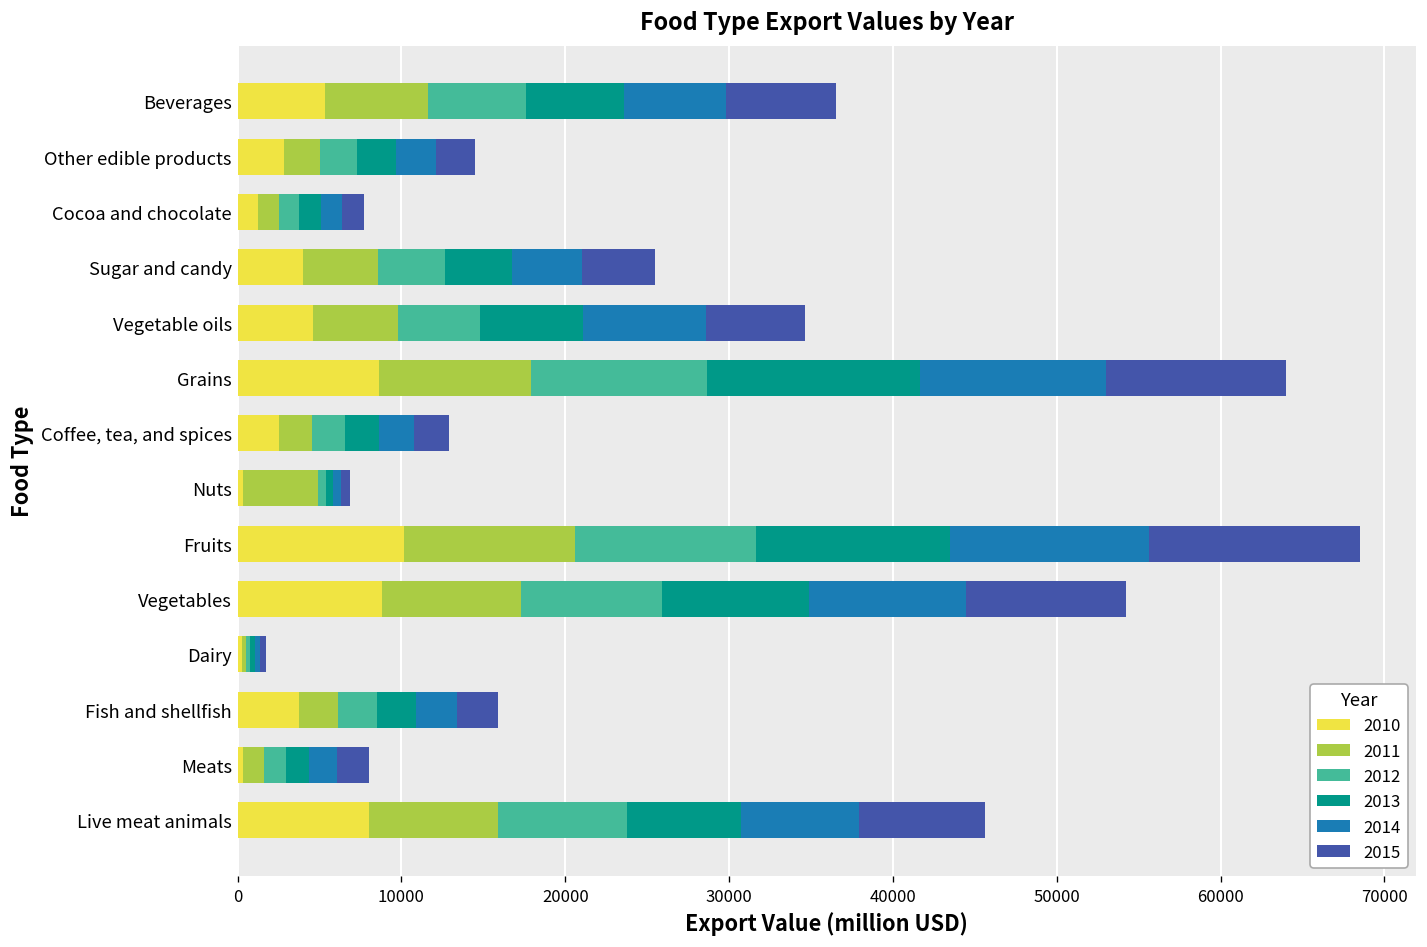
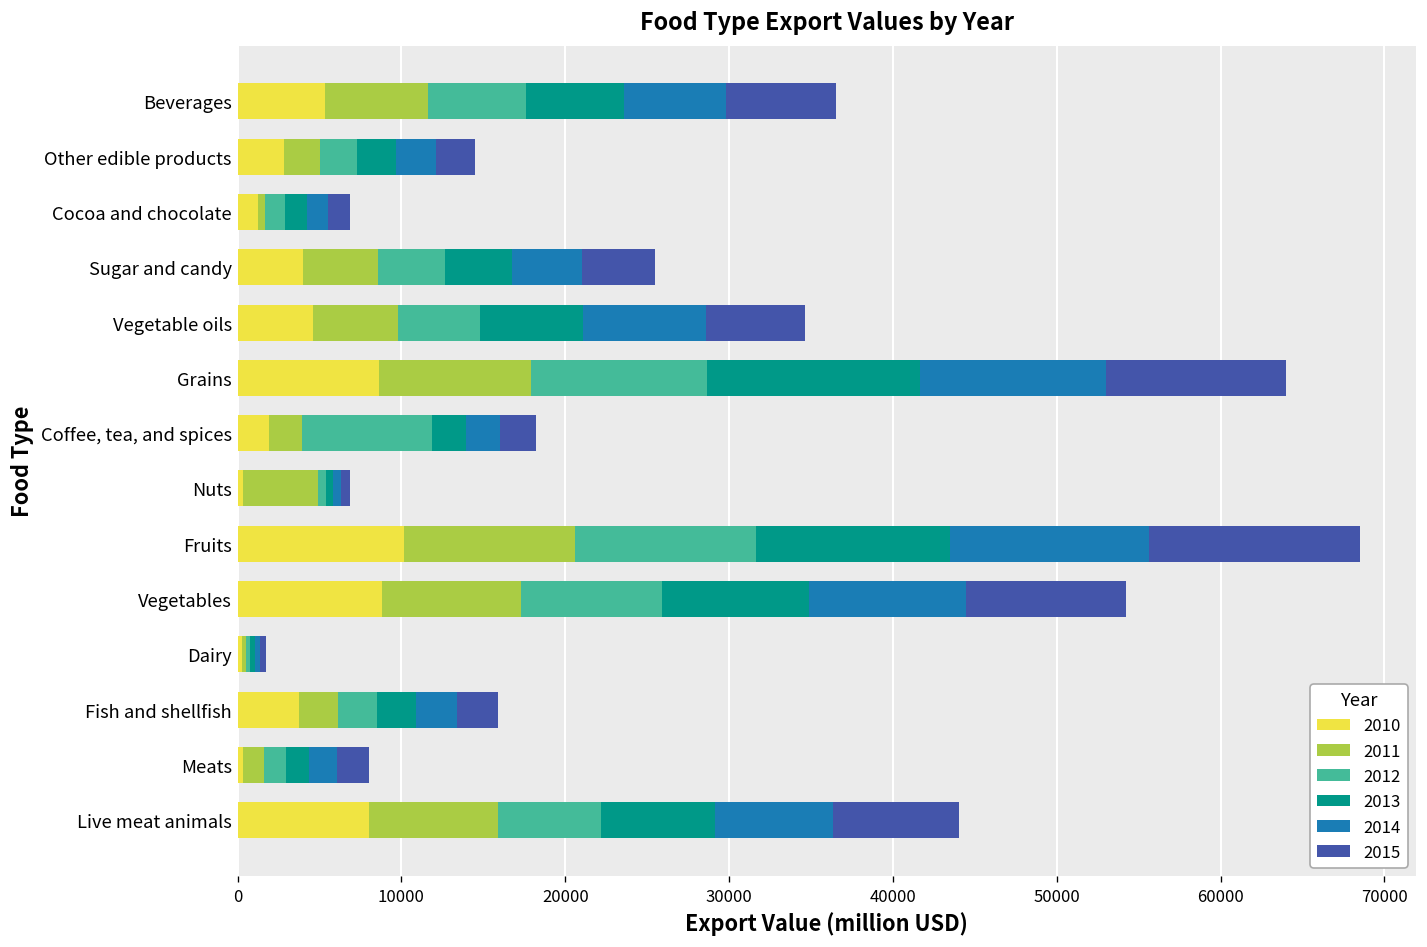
  {
    "2010": {
      "Beverages": 5300,
      "Other edible products": 2800,
      "Cocoa and chocolate": 1200,
      "Sugar and candy": 4000,
      "Vegetable oils": 4600,
      "Grains": 8600,
-     "Coffee, tea, and spices": 2500,
+     "Coffee, tea, and spices": 1900,
      "Nuts": 400,
      "Fruits": 10100,
      "Vegetables": 8800,
      "Dairy": 200,
      "Fish and shellfish": 3800,
      "Meats": 400,
      "Live meat animals": 8000
    },
    "2011": {
      "Beverages": 6300,
      "Other edible products": 2200,
-     "Cocoa and chocolate": 1300,
+     "Cocoa and chocolate": 500,
      "Sugar and candy": 4600,
      "Vegetable oils": 5200,
      "Grains": 9300,
      "Coffee, tea, and spices": 2000,
      "Nuts": 4600,
      "Fruits": 10500,
      "Vegetables": 8400,
      "Dairy": 200,
      "Fish and shellfish": 2300,
      "Meats": 1300,
      "Live meat animals": 7900
    },
    "2012": {
      "Beverages": 6000,
      "Other edible products": 2300,
      "Cocoa and chocolate": 1200,
      "Sugar and candy": 4100,
      "Vegetable oils": 5000,
      "Grains": 10700,
-     "Coffee, tea, and spices": 2000,
+     "Coffee, tea, and spices": 7900,
      "Nuts": 500,
      "Fruits": 11000,
      "Vegetables": 8600,
      "Dairy": 300,
      "Fish and shellfish": 2400,
      "Meats": 1300,
-     "Live meat animals": 7900
+     "Live meat animals": 6300
    }
  }
